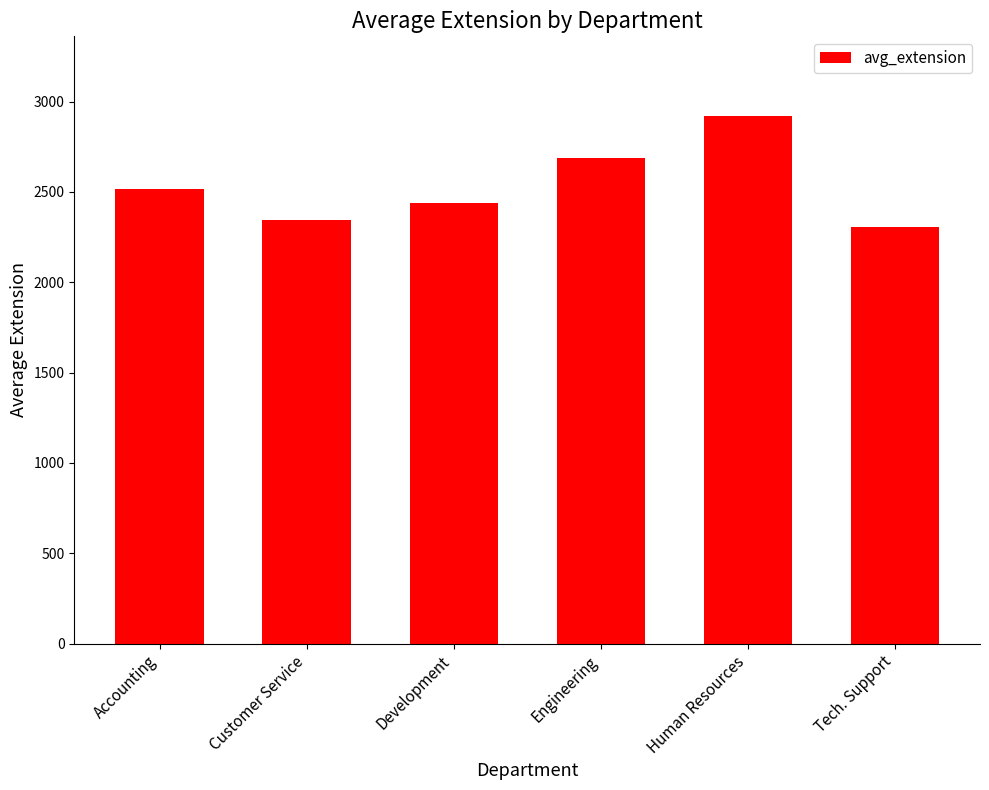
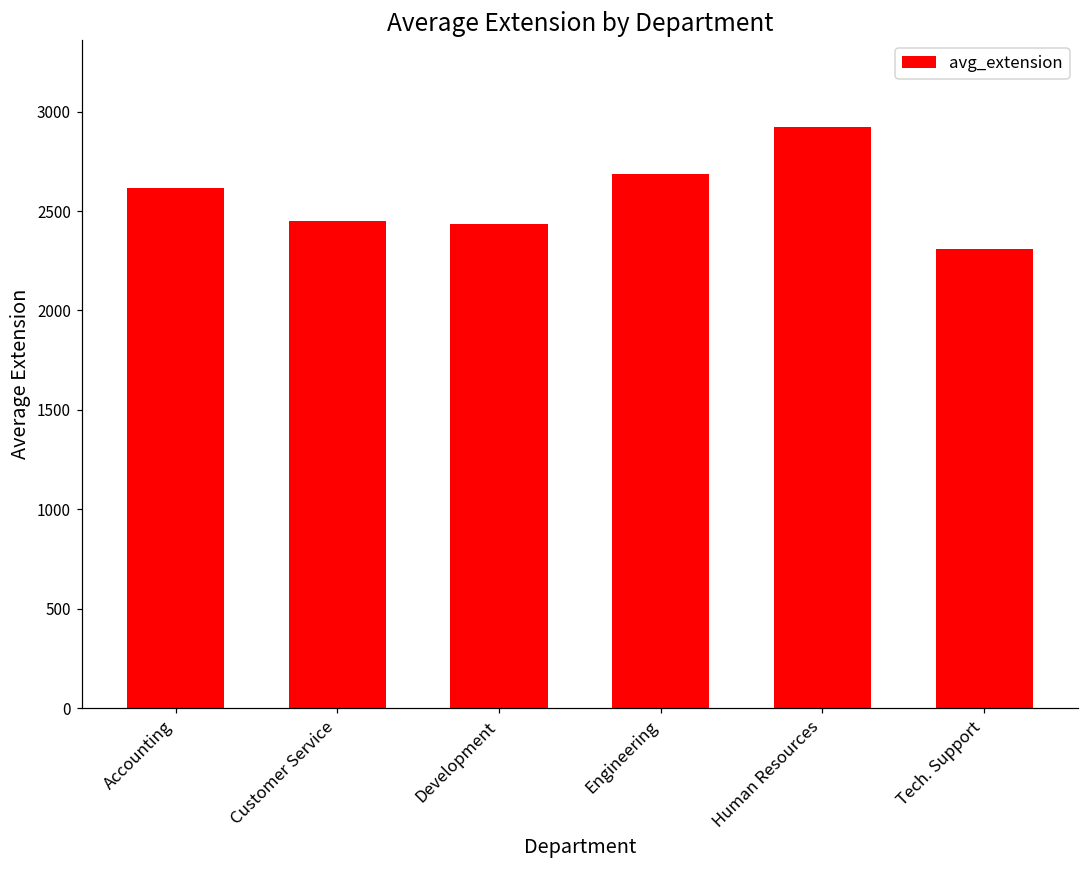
  {
-   "Accounting": 2520,
-   "Customer Service": 2340,
+   "Accounting": 2620,
+   "Customer Service": 2450,
    "Development": 2440,
    "Engineering": 2690,
    "Human Resources": 2920,
    "Tech. Support": 2310
  }
